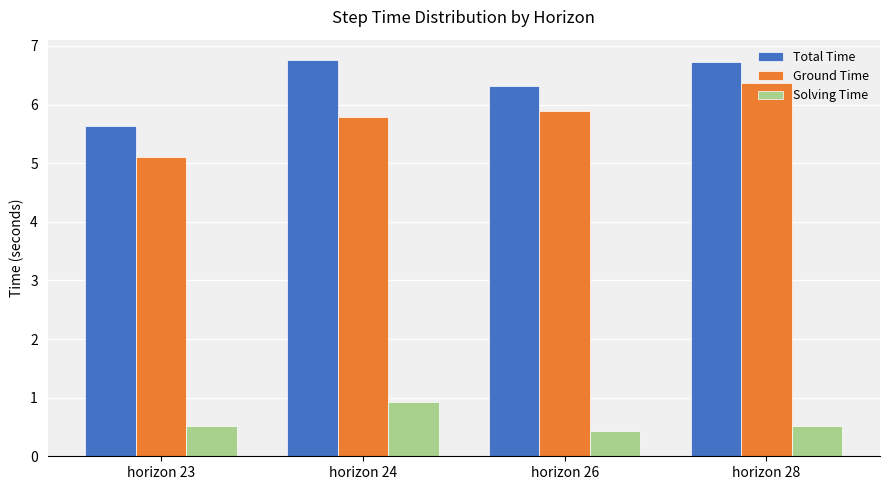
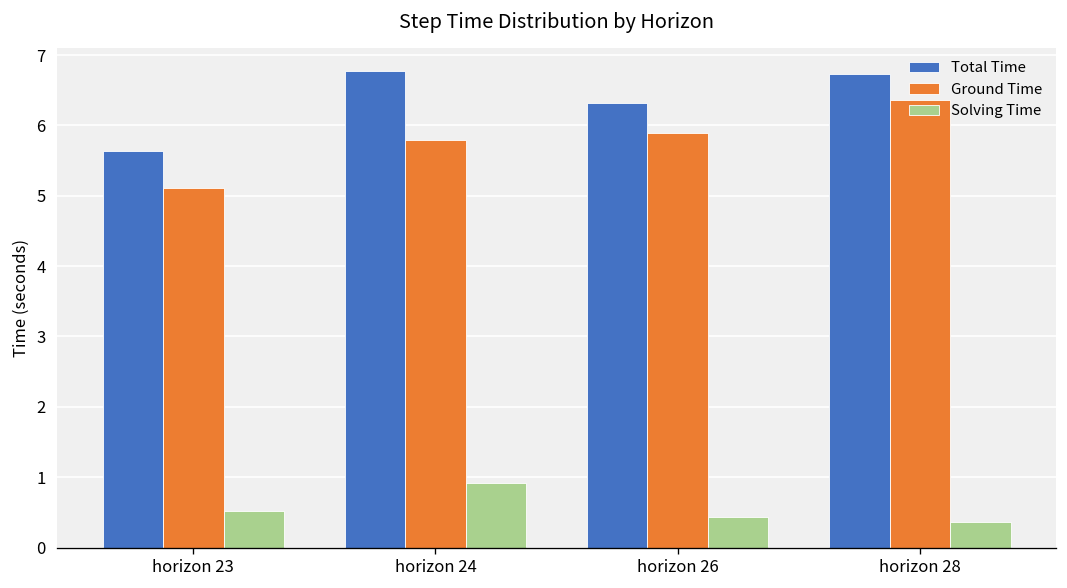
  {
    "Total Time": {
      "horizon 23": 5.6,
      "horizon 24": 6.8,
      "horizon 26": 6.3,
      "horizon 28": 6.7
    },
    "Ground Time": {
      "horizon 23": 5.1,
      "horizon 24": 5.8,
      "horizon 26": 5.9,
      "horizon 28": 6.4
    },
    "Solving Time": {
      "horizon 23": 0.5,
      "horizon 24": 0.9,
      "horizon 26": 0.4,
-     "horizon 28": 0.5
+     "horizon 28": 0.4
    }
  }
